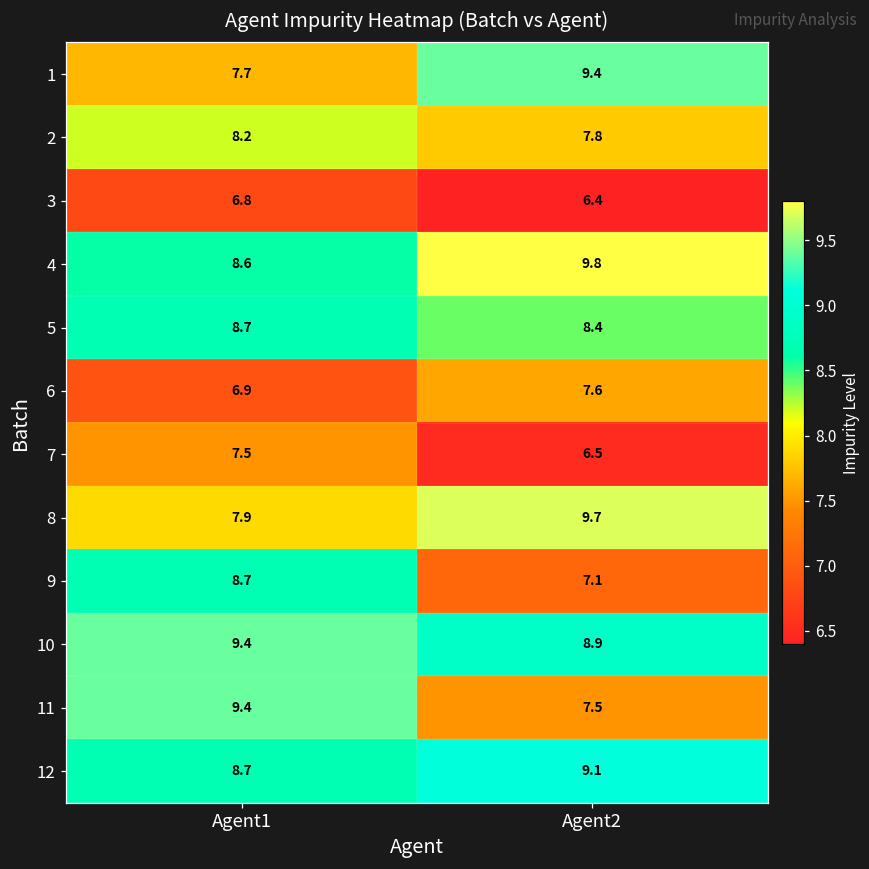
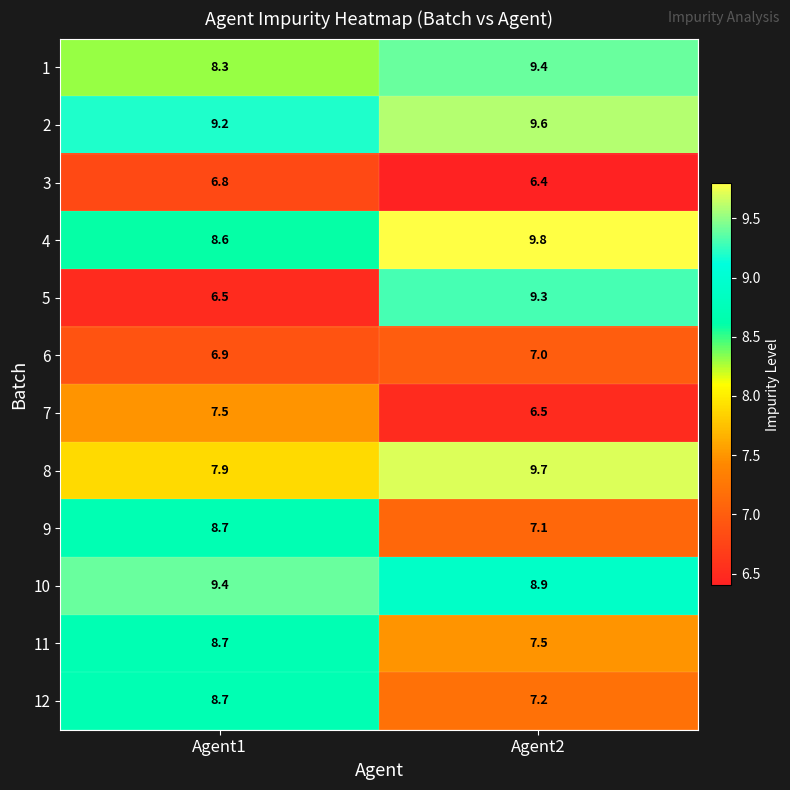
  {
    "1": {
-     "Agent1": 7.7,
+     "Agent1": 8.3,
      "Agent2": 9.4
    },
    "2": {
-     "Agent1": 8.2,
-     "Agent2": 7.8
+     "Agent1": 9.2,
+     "Agent2": 9.6
    },
    "3": {
      "Agent1": 6.8,
      "Agent2": 6.4
    },
    "4": {
      "Agent1": 8.6,
      "Agent2": 9.8
    },
    "5": {
-     "Agent1": 8.7,
-     "Agent2": 8.4
+     "Agent1": 6.5,
+     "Agent2": 9.3
    },
    "6": {
      "Agent1": 6.9,
-     "Agent2": 7.6
+     "Agent2": 7.0
    },
    "7": {
      "Agent1": 7.5,
      "Agent2": 6.5
    },
    "8": {
      "Agent1": 7.9,
      "Agent2": 9.7
    },
    "9": {
      "Agent1": 8.7,
      "Agent2": 7.1
    },
    "10": {
      "Agent1": 9.4,
      "Agent2": 8.9
    },
    "11": {
-     "Agent1": 9.4,
+     "Agent1": 8.7,
      "Agent2": 7.5
    },
    "12": {
      "Agent1": 8.7,
-     "Agent2": 9.1
+     "Agent2": 7.2
    }
  }
